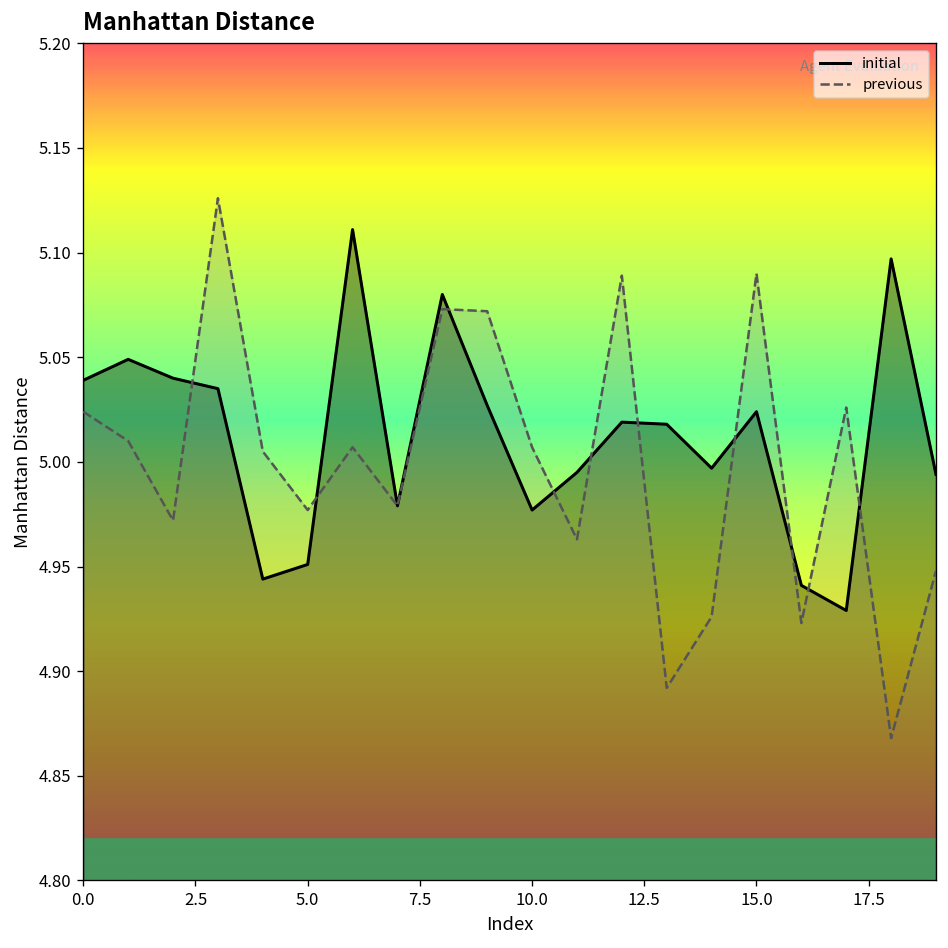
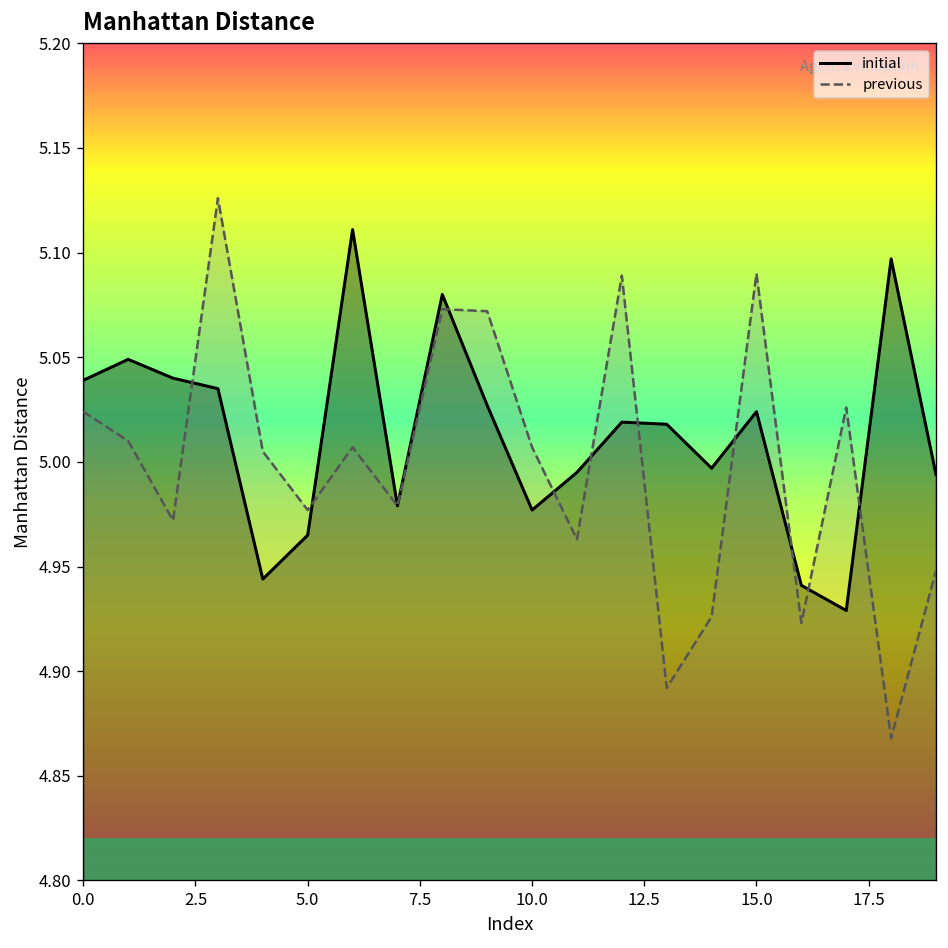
  {
    "initial": {
      "0.0": 5.039,
-     "5.0": 4.951,
+     "5.0": 4.965,
      "10.0": 4.977,
      "15.0": 5.024
    }
  }
